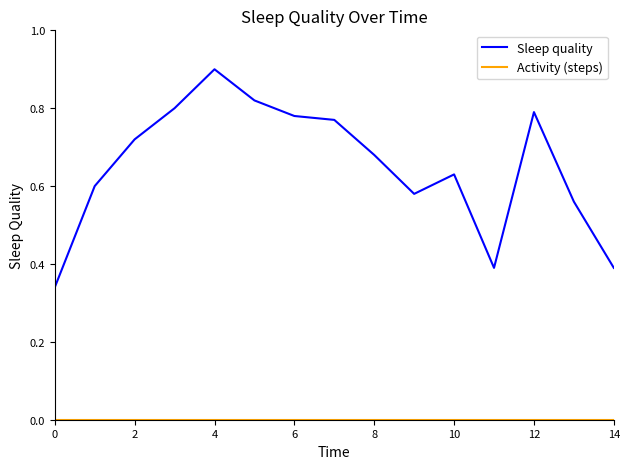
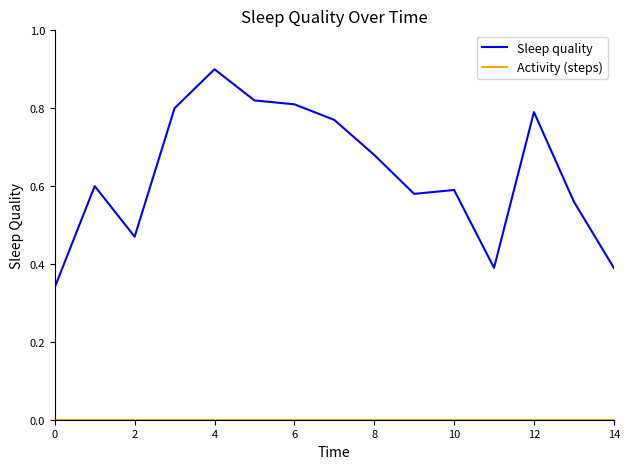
  {
    "Sleep quality": {
      "0": 0.34,
-     "2": 0.72,
+     "2": 0.47,
      "4": 0.90,
-     "6": 0.78,
+     "6": 0.81,
      "8": 0.68,
-     "10": 0.63,
+     "10": 0.59,
      "12": 0.79,
      "14": 0.39
    },
    "Activity (steps)": {
      "0": 0.00,
      "2": 0.00,
      "4": 0.00,
      "6": 0.00,
      "8": 0.00,
      "10": 0.00,
      "12": 0.00,
      "14": 0.00
    }
  }
